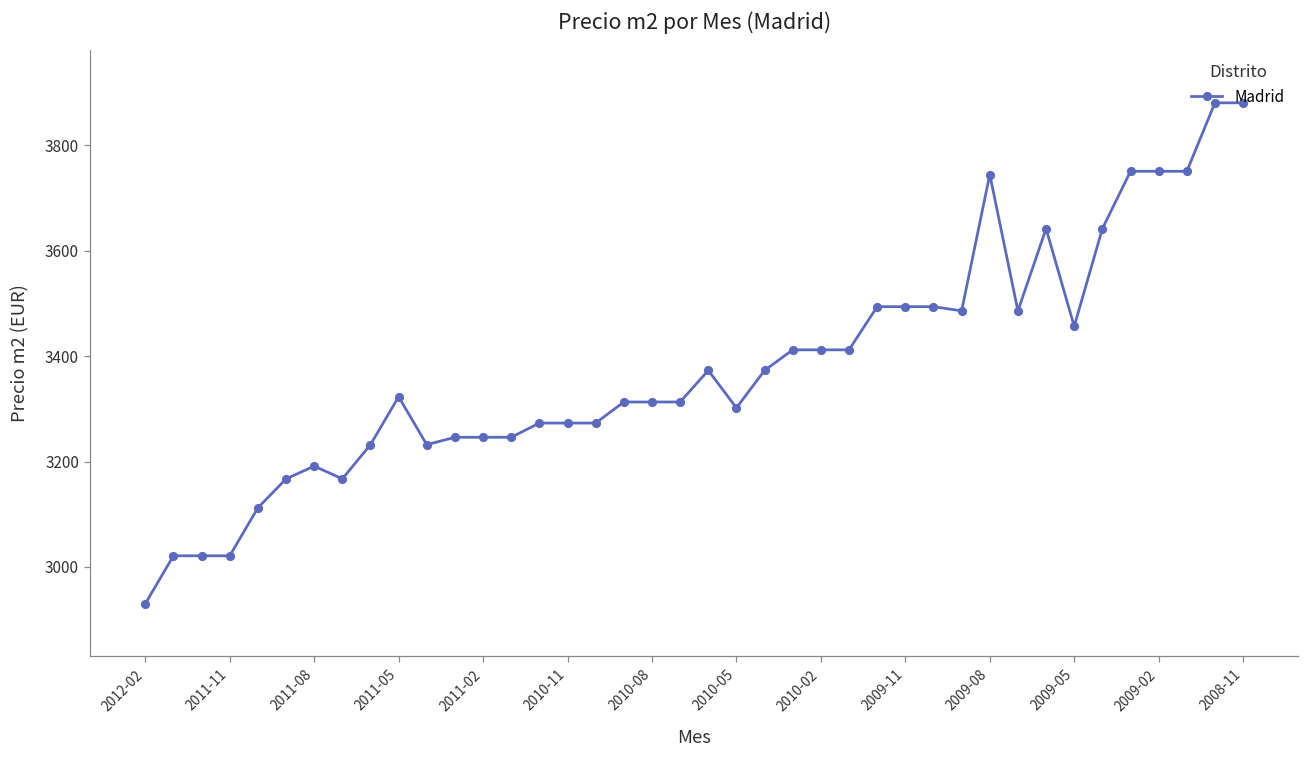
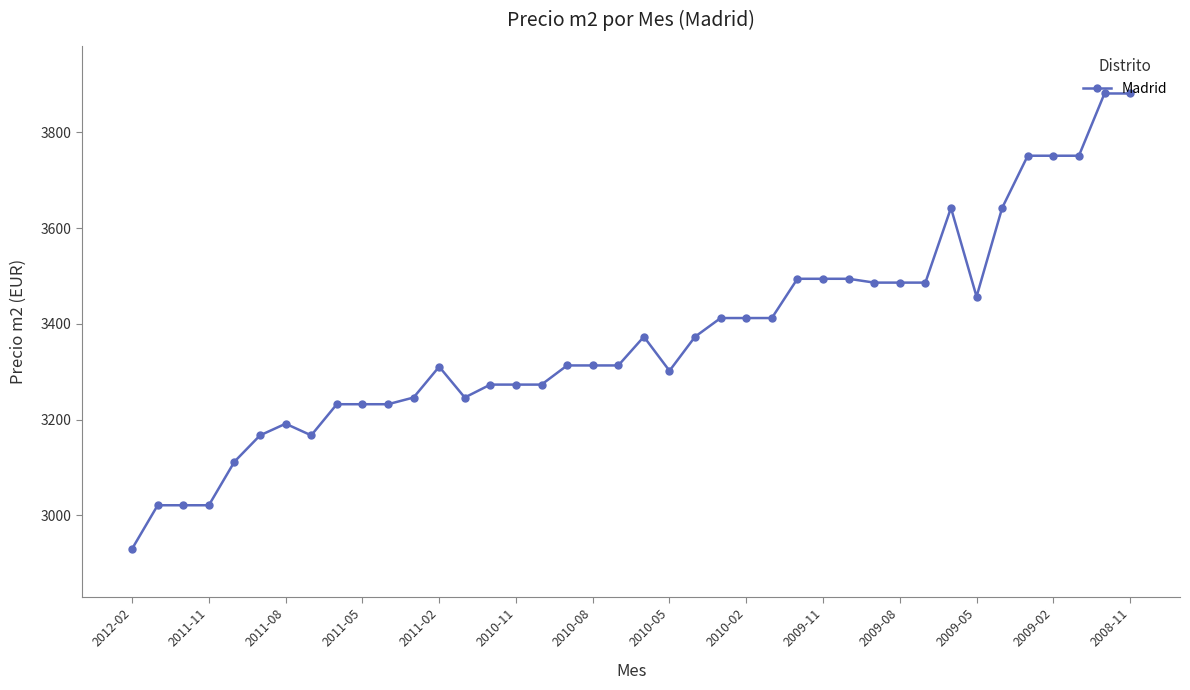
  {
    "2012-02": 2930,
    "2011-11": 3020,
    "2011-08": 3190,
-   "2011-05": 3320,
-   "2011-02": 3250,
+   "2011-05": 3230,
+   "2011-02": 3310,
    "2010-11": 3270,
    "2010-08": 3310,
    "2010-05": 3300,
    "2010-02": 3410,
    "2009-11": 3490,
-   "2009-08": 3740,
+   "2009-08": 3490,
    "2009-05": 3460,
    "2009-02": 3750,
    "2008-11": 3880
  }
